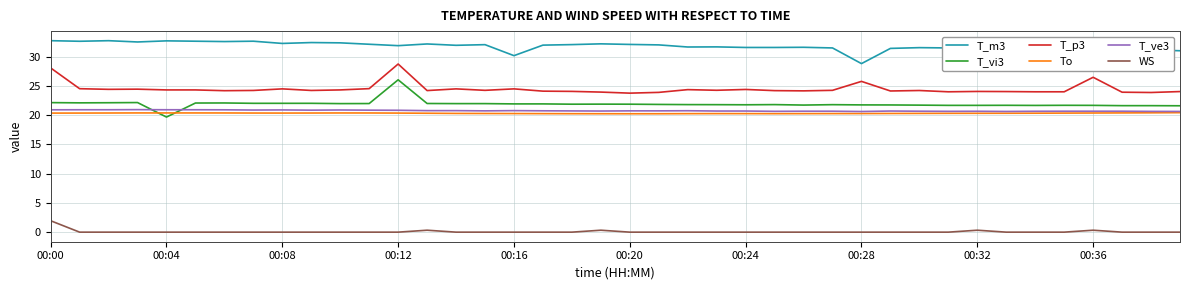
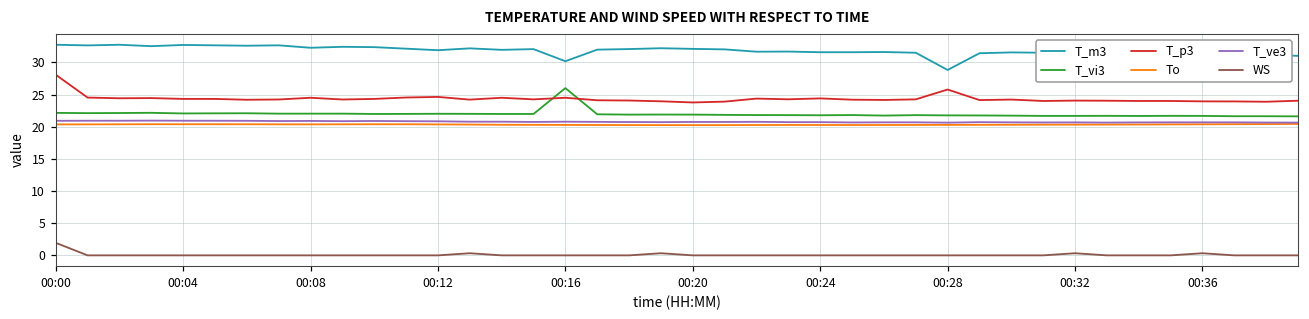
  {
    "T_m3": {
      "00:00": 33,
      "00:04": 33,
      "00:08": 32,
      "00:12": 32,
      "00:16": 30,
      "00:20": 32,
      "00:24": 32,
      "00:28": 29
    },
    "T_vi3": {
      "00:00": 22,
-     "00:04": 20,
+     "00:04": 22,
      "00:08": 22,
-     "00:12": 26,
-     "00:16": 22,
+     "00:12": 22,
+     "00:16": 26,
      "00:20": 22,
      "00:24": 22,
      "00:28": 22,
      "00:32": 22,
      "00:36": 22
    },
    "T_p3": {
      "00:00": 28,
      "00:04": 24,
      "00:08": 25,
-     "00:12": 29,
+     "00:12": 25,
      "00:16": 25,
      "00:20": 24,
      "00:24": 24,
      "00:28": 26,
      "00:32": 24,
-     "00:36": 26
+     "00:36": 24
    },
    "To": {
      "00:00": 20,
      "00:04": 20,
      "00:08": 20,
      "00:12": 20,
      "00:16": 20,
      "00:20": 20,
      "00:24": 20
    },
    "T_ve3": {
      "00:00": 21,
      "00:04": 21,
      "00:08": 21,
      "00:12": 21,
      "00:16": 21,
      "00:20": 21,
      "00:24": 21
    },
    "WS": {
      "00:00": 2,
      "00:04": 0,
      "00:08": 0,
      "00:12": 0,
      "00:16": 0,
      "00:20": 0,
      "00:24": 0,
      "00:28": 0,
      "00:32": 0,
      "00:36": 0
    }
  }
